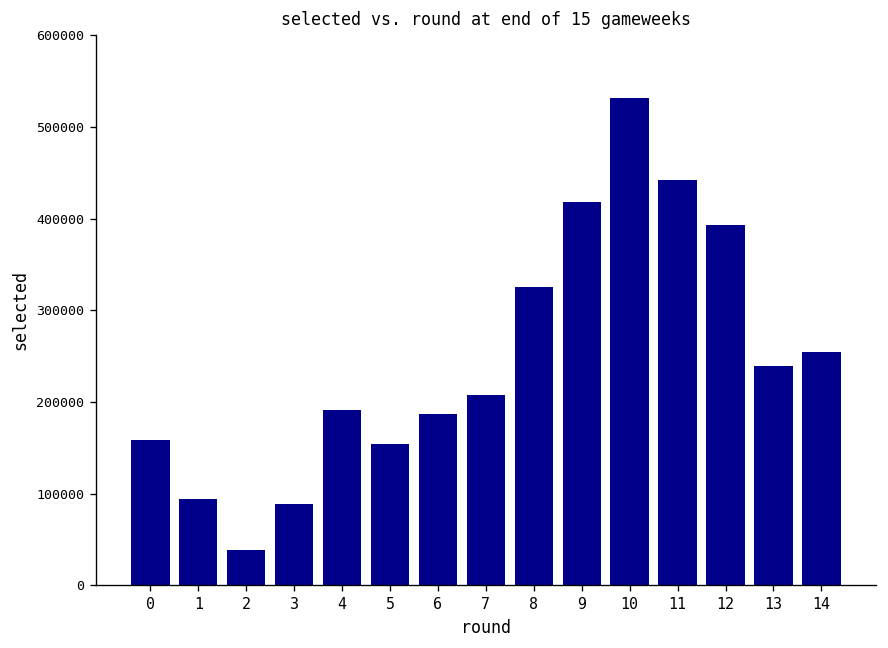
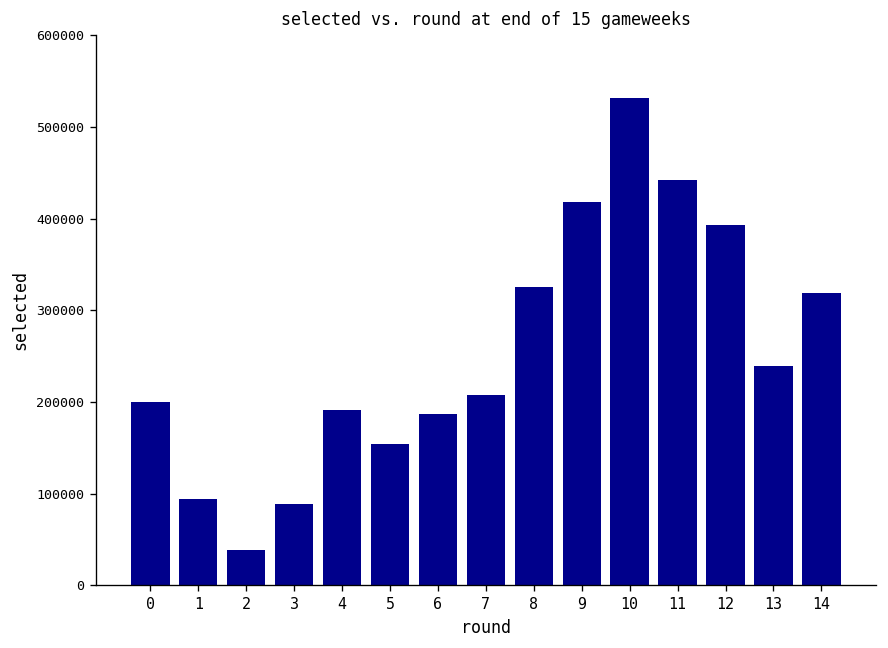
  {
-   "0": 160000,
+   "0": 200000,
    "1": 90000,
    "2": 40000,
    "3": 90000,
    "4": 190000,
    "5": 150000,
    "6": 190000,
    "7": 210000,
    "8": 320000,
    "9": 420000,
    "10": 530000,
    "11": 440000,
    "12": 390000,
    "13": 240000,
-   "14": 250000
+   "14": 320000
  }
